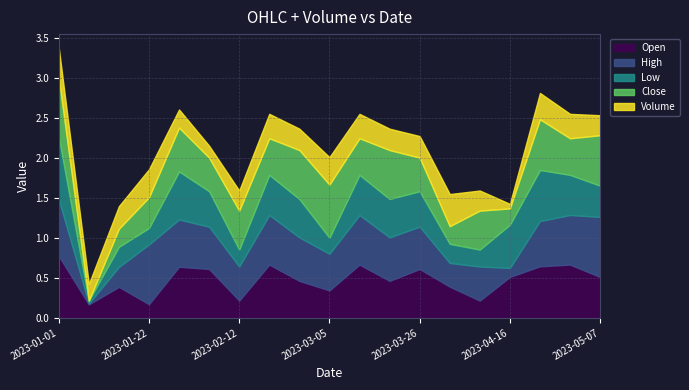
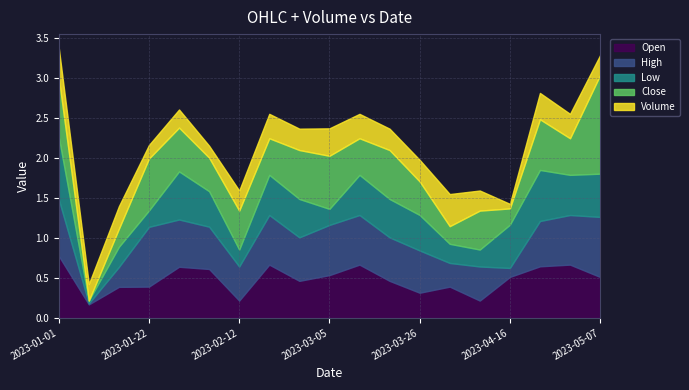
  {
    "Open": {
      "2023-01-01": 0.8,
-     "2023-01-22": 0.2,
+     "2023-01-22": 0.4,
      "2023-02-12": 0.2,
-     "2023-03-05": 0.3,
-     "2023-03-26": 0.6,
+     "2023-03-05": 0.5,
+     "2023-03-26": 0.3,
      "2023-04-16": 0.5,
      "2023-05-07": 0.5
    },
    "High": {
      "2023-01-01": 0.7,
      "2023-01-22": 0.7,
      "2023-02-12": 0.4,
-     "2023-03-05": 0.5,
+     "2023-03-05": 0.6,
      "2023-03-26": 0.5,
      "2023-04-16": 0.1,
      "2023-05-07": 0.8
    },
    "Low": {
      "2023-01-01": 0.8,
      "2023-01-22": 0.2,
      "2023-02-12": 0.2,
      "2023-03-05": 0.2,
      "2023-03-26": 0.4,
      "2023-04-16": 0.5,
-     "2023-05-07": 0.4
+     "2023-05-07": 0.5
    },
    "Close": {
      "2023-01-01": 0.7,
-     "2023-01-22": 0.4,
+     "2023-01-22": 0.6,
      "2023-02-12": 0.5,
      "2023-03-05": 0.7,
      "2023-03-26": 0.4,
      "2023-04-16": 0.2,
-     "2023-05-07": 0.6
+     "2023-05-07": 1.2
    },
    "Volume": {
      "2023-01-01": 0.4,
-     "2023-01-22": 0.4,
+     "2023-01-22": 0.2,
      "2023-02-12": 0.3,
      "2023-03-05": 0.3,
      "2023-03-26": 0.3,
      "2023-04-16": 0.1,
      "2023-05-07": 0.3
    }
  }
